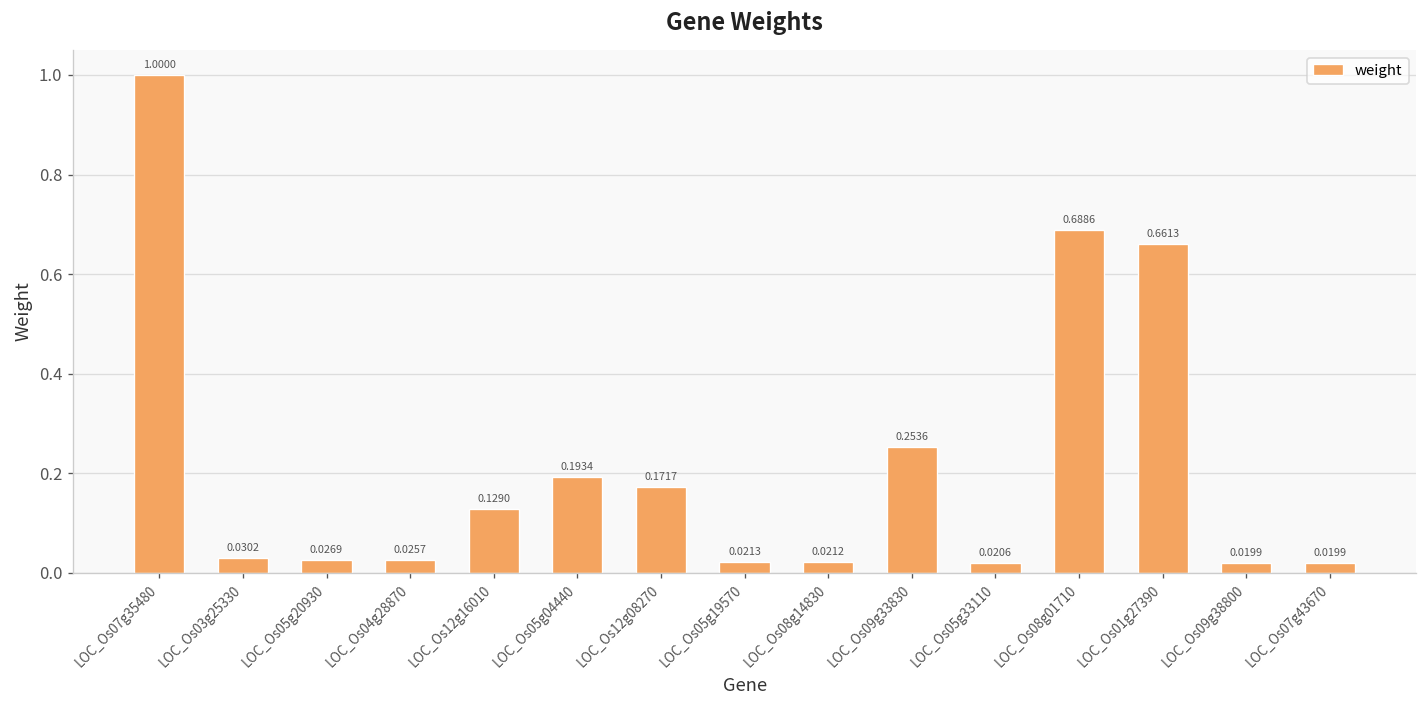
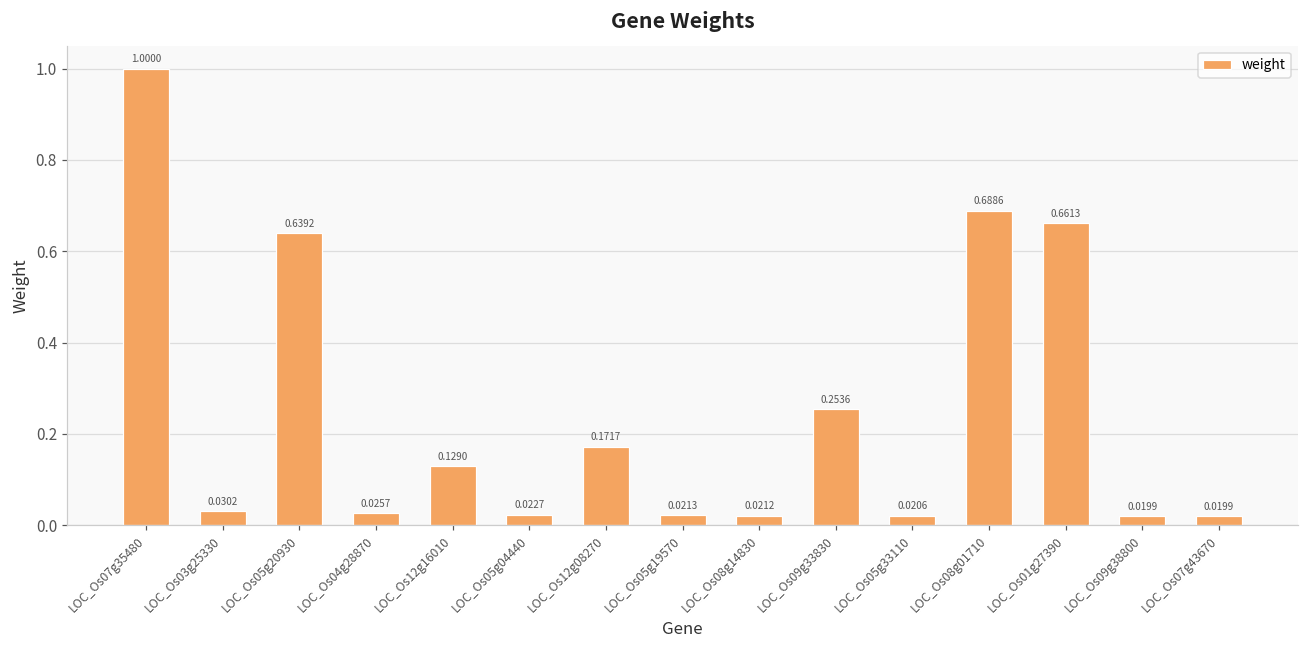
  {
    "LOC_Os07g35480": 1.0000,
    "LOC_Os03g25330": 0.0302,
-   "LOC_Os05g20930": 0.0269,
+   "LOC_Os05g20930": 0.6392,
    "LOC_Os04g28870": 0.0257,
    "LOC_Os12g16010": 0.1290,
-   "LOC_Os05g04440": 0.1934,
+   "LOC_Os05g04440": 0.0227,
    "LOC_Os12g08270": 0.1717,
    "LOC_Os05g19570": 0.0213,
    "LOC_Os08g14830": 0.0212,
    "LOC_Os09g33830": 0.2536,
    "LOC_Os05g33110": 0.0206,
    "LOC_Os08g01710": 0.6886,
    "LOC_Os01g27390": 0.6613,
    "LOC_Os09g38800": 0.0199,
    "LOC_Os07g43670": 0.0199
  }
